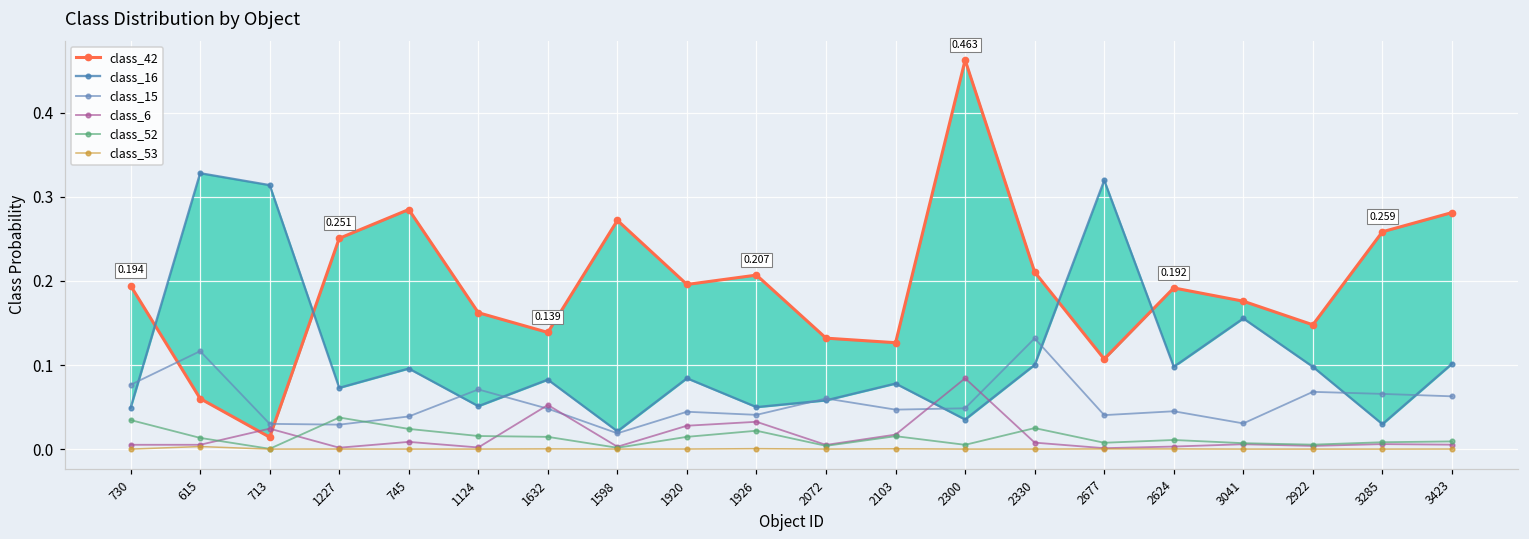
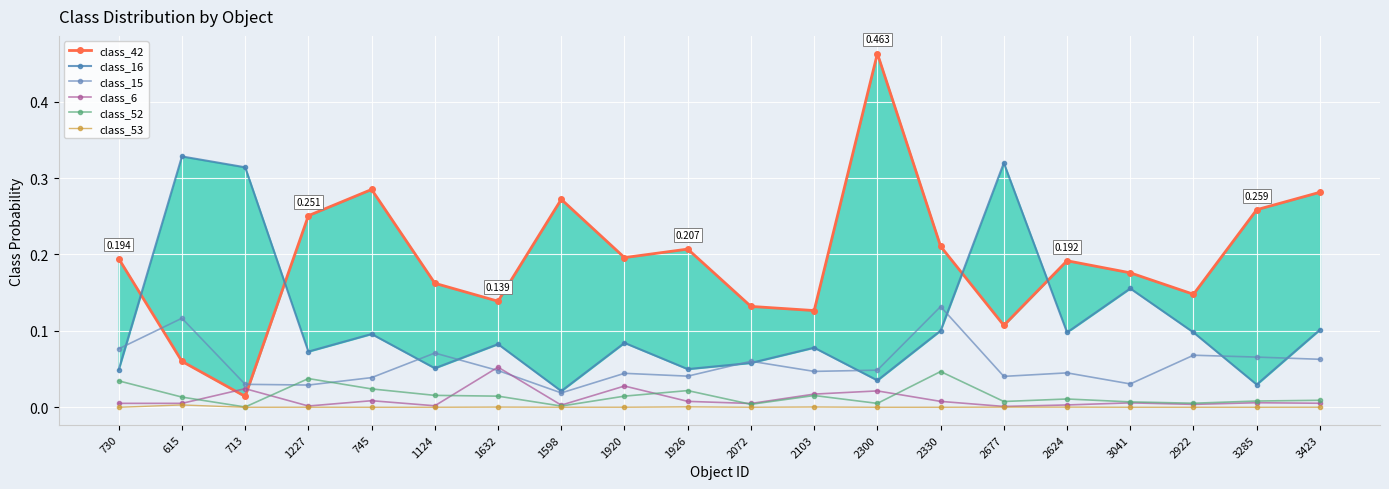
  {
    "class_42": {
      "615": 0.06,
      "713": 0.01,
      "2677": 0.11
    },
    "class_6": {
      "730": 0.01,
      "713": 0.02,
      "745": 0.01,
      "1632": 0.05,
      "1920": 0.03,
-     "1926": 0.03,
-     "2300": 0.08,
+     "1926": 0.01,
+     "2300": 0.02,
      "2330": 0.01,
      "3423": 0.01
    },
    "class_52": {
      "730": 0.03,
      "615": 0.01,
      "1227": 0.04,
      "745": 0.02,
      "1124": 0.02,
      "1632": 0.01,
      "1920": 0.01,
      "1926": 0.02,
      "2300": 0.01,
-     "2330": 0.03,
+     "2330": 0.05,
      "2677": 0.01,
      "2624": 0.01,
      "3423": 0.01
    },
    "class_53": {
      "730": 0.00,
      "745": 0.00,
      "1632": 0.00,
      "1920": 0.00,
      "1926": 0.00,
      "2072": 0.00,
      "2103": 0.00,
      "2300": 0.00,
      "2330": 0.00,
      "3041": 0.00,
      "2922": 0.00,
      "3285": 0.00,
      "3423": 0.00
    }
  }
